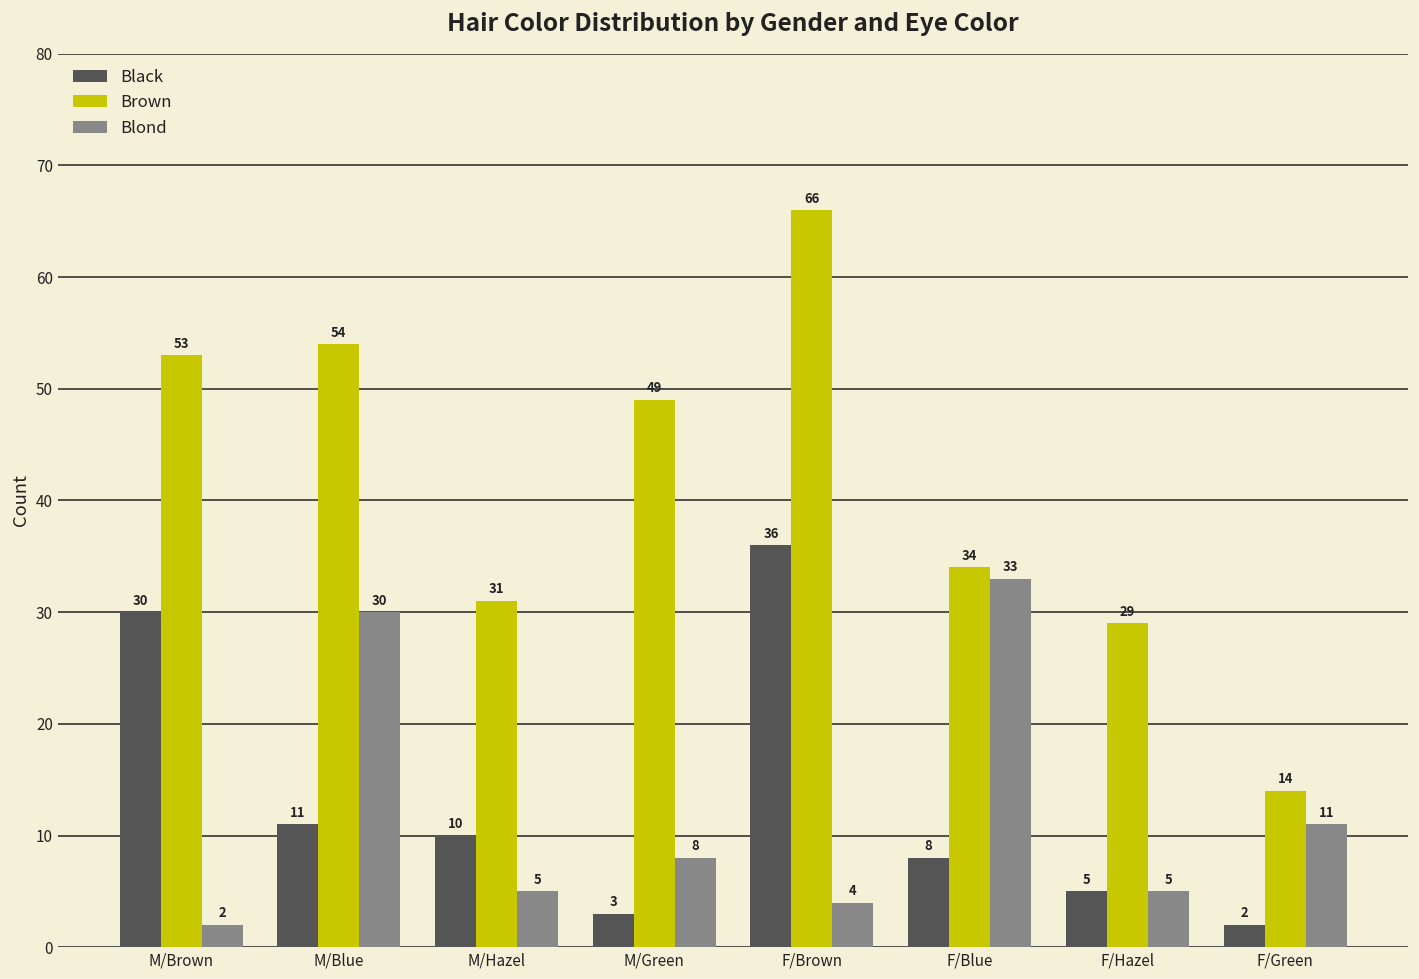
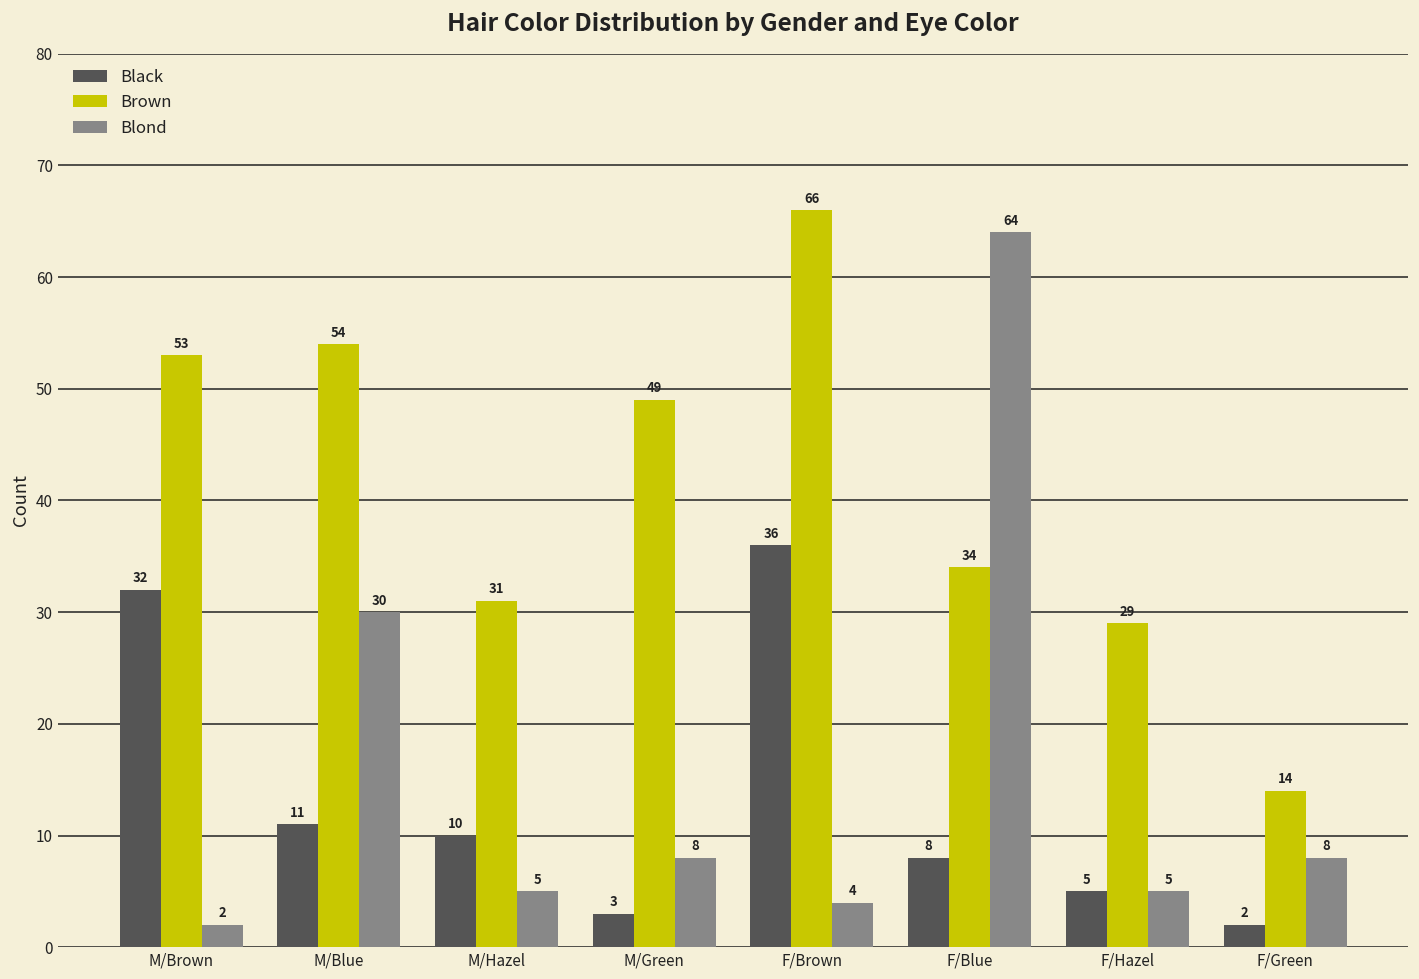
  {
    "Black": {
-     "M/Brown": 30,
+     "M/Brown": 32,
      "M/Blue": 11,
      "M/Hazel": 10,
      "M/Green": 3,
      "F/Brown": 36,
      "F/Blue": 8,
      "F/Hazel": 5,
      "F/Green": 2
    },
    "Brown": {
      "M/Brown": 53,
      "M/Blue": 54,
      "M/Hazel": 31,
      "M/Green": 49,
      "F/Brown": 66,
      "F/Blue": 34,
      "F/Hazel": 29,
      "F/Green": 14
    },
    "Blond": {
      "M/Brown": 2,
      "M/Blue": 30,
      "M/Hazel": 5,
      "M/Green": 8,
      "F/Brown": 4,
-     "F/Blue": 33,
+     "F/Blue": 64,
      "F/Hazel": 5,
-     "F/Green": 11
+     "F/Green": 8
    }
  }
